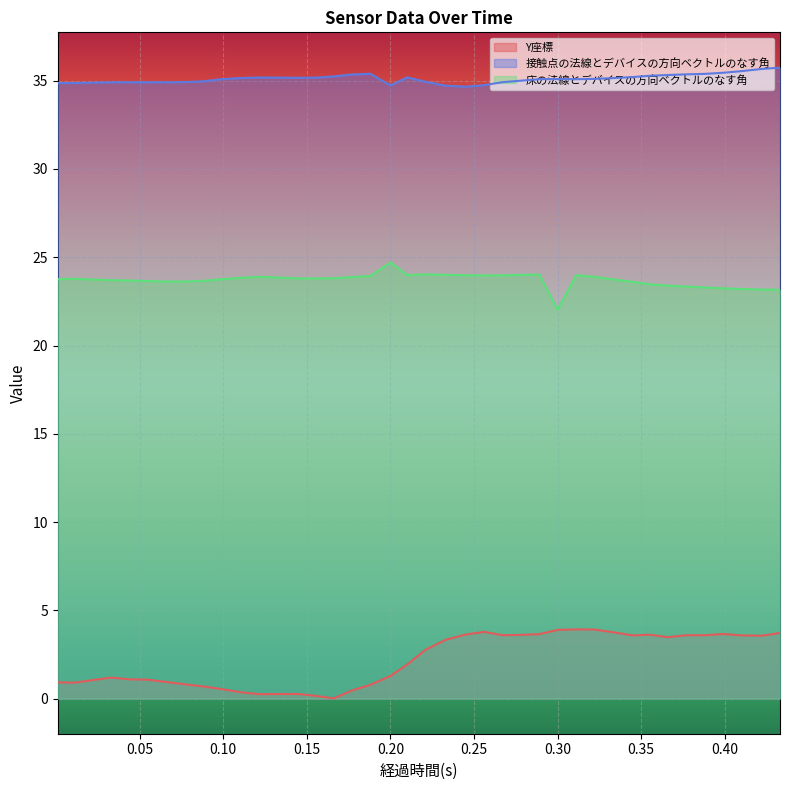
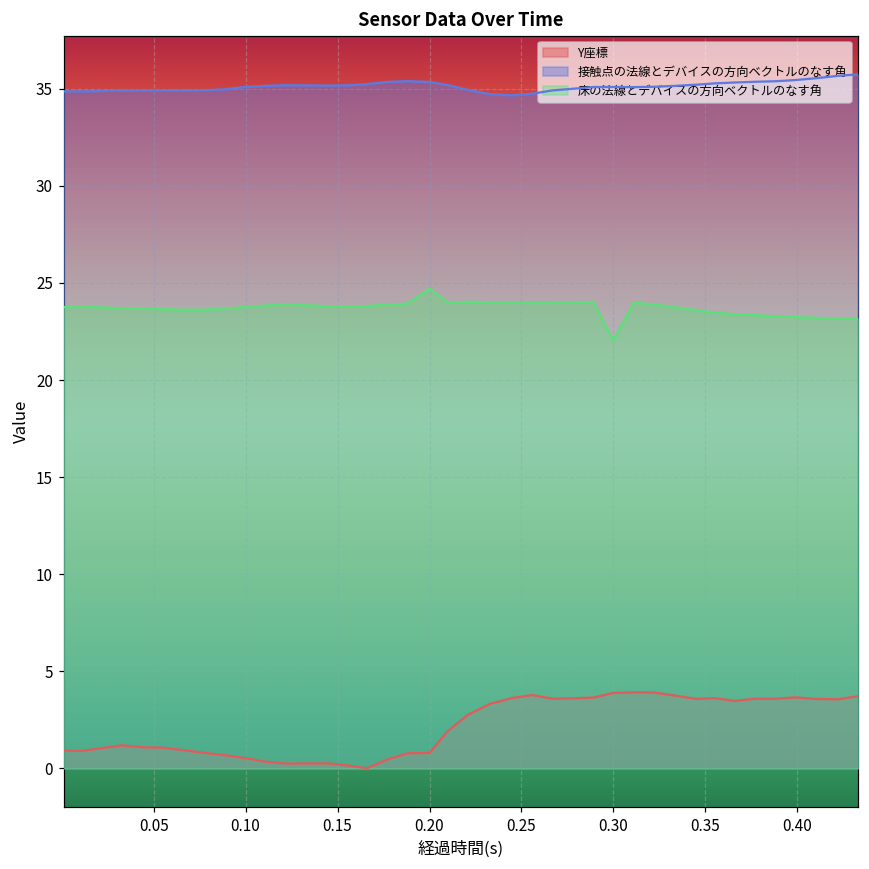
  {
    "Y座標": {
-     "0.20": 1.3,
+     "0.20": 0.8,
      "0.30": 3.9
    },
    "接触点の法線とデバイスの方向ベクトルのなす角": {
-     "0.20": 34.7
+     "0.20": 35.4
    },
    "床の法線とデバイスの方向ベクトルのなす角": {
      "0.20": 24.7,
      "0.30": 22.0
    }
  }
